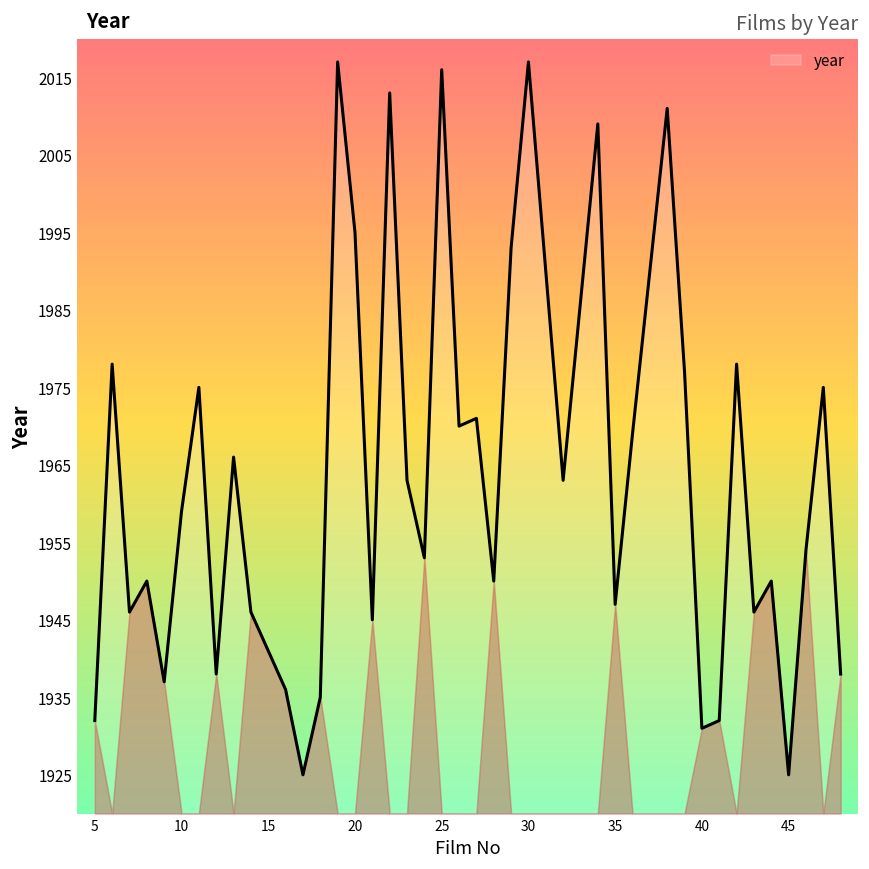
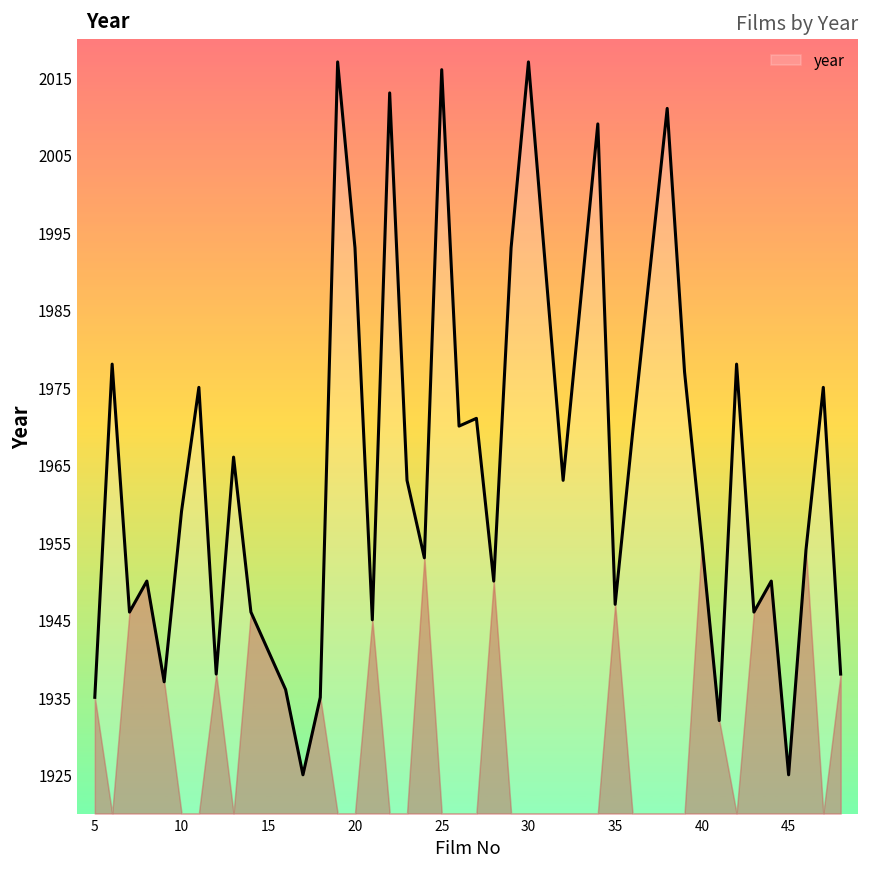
  {
    "year": {
-     "5": 1932,
+     "5": 1935,
      "10": 1959,
-     "20": 1995,
+     "20": 1993,
      "25": 2016,
      "30": 2017,
-     "40": 1931
+     "40": 1955
    }
  }
